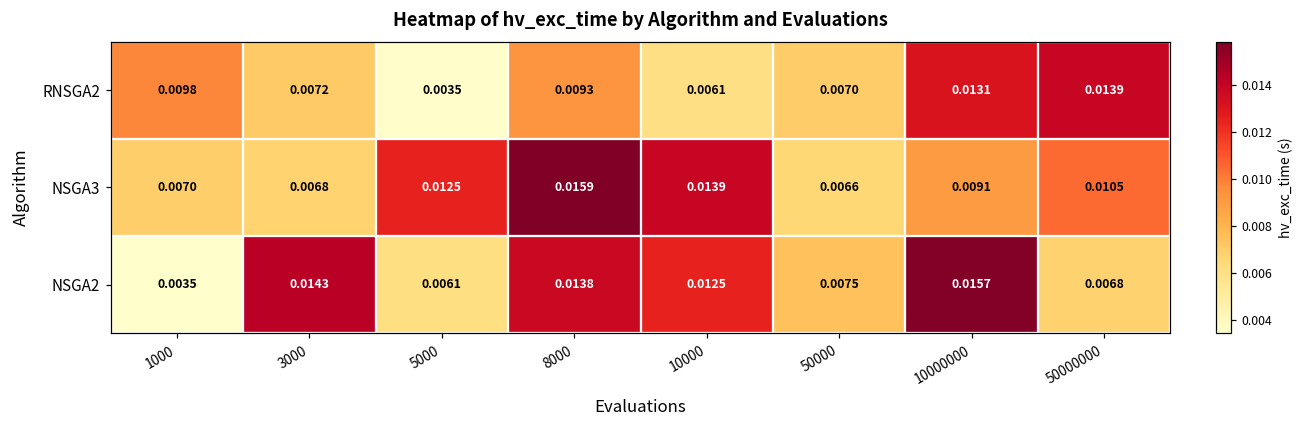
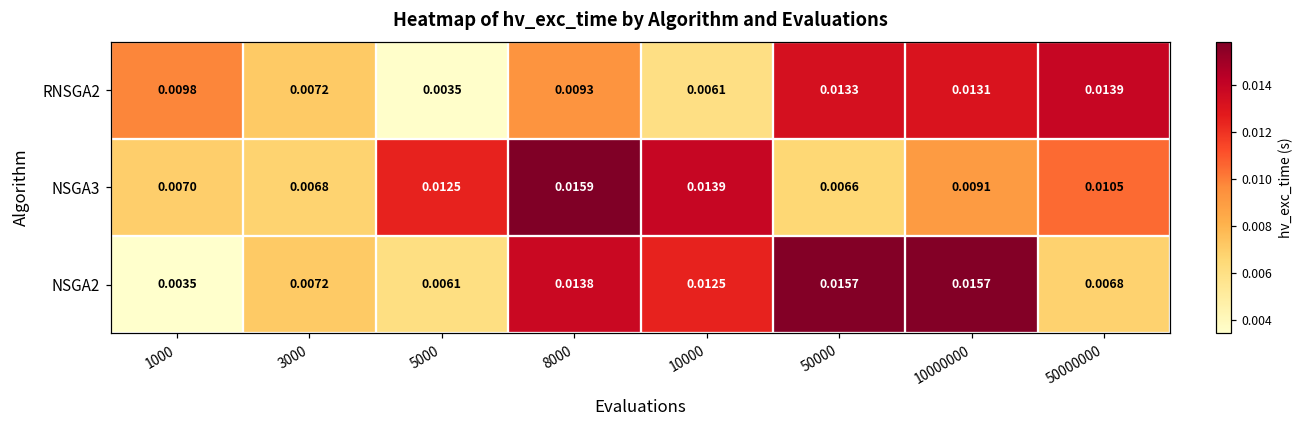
  {
    "RNSGA2": {
      "1000": 0.0098,
      "3000": 0.0072,
      "5000": 0.0035,
      "8000": 0.0093,
      "10000": 0.0061,
-     "50000": 0.0070,
+     "50000": 0.0133,
      "10000000": 0.0131,
      "50000000": 0.0139
    },
    "NSGA3": {
      "1000": 0.0070,
      "3000": 0.0068,
      "5000": 0.0125,
      "8000": 0.0159,
      "10000": 0.0139,
      "50000": 0.0066,
      "10000000": 0.0091,
      "50000000": 0.0105
    },
    "NSGA2": {
      "1000": 0.0035,
-     "3000": 0.0143,
+     "3000": 0.0072,
      "5000": 0.0061,
      "8000": 0.0138,
      "10000": 0.0125,
-     "50000": 0.0075,
+     "50000": 0.0157,
      "10000000": 0.0157,
      "50000000": 0.0068
    }
  }
